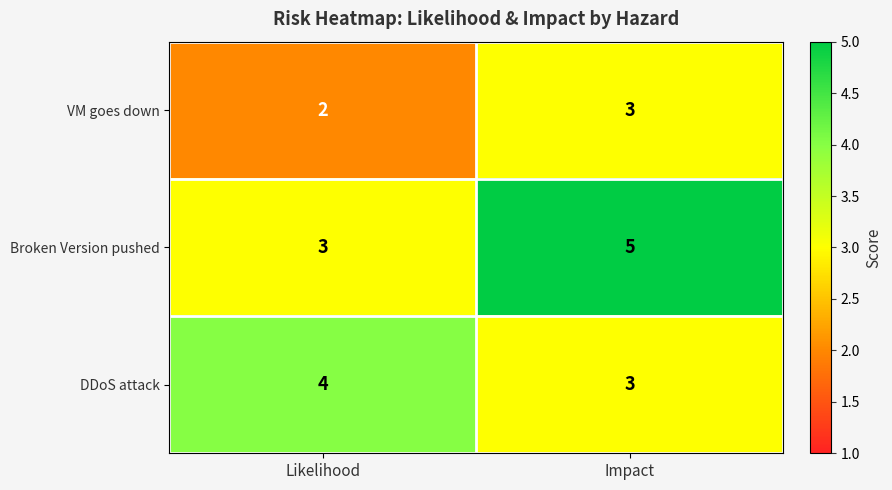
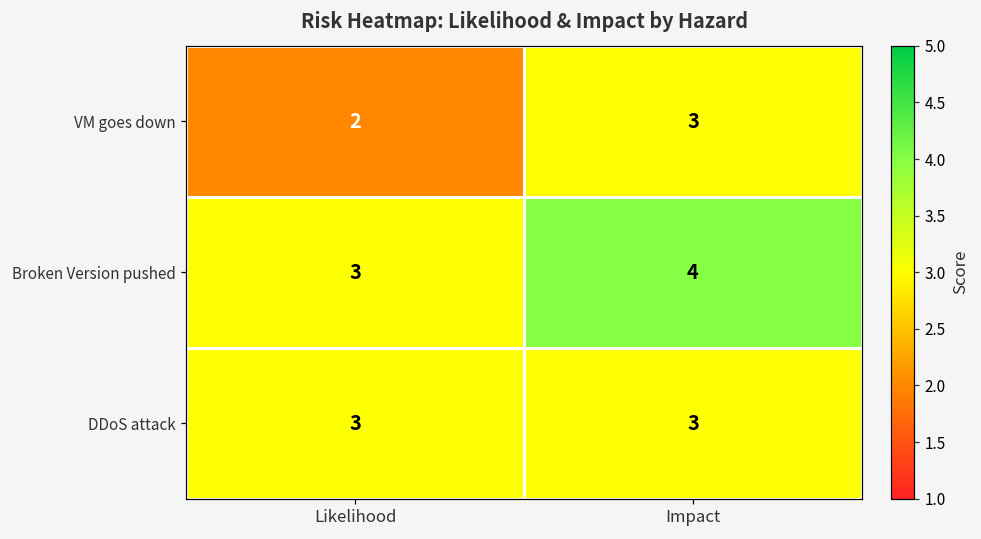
  {
    "VM goes down": {
      "Likelihood": 2,
      "Impact": 3
    },
    "Broken Version pushed": {
      "Likelihood": 3,
-     "Impact": 5
+     "Impact": 4
    },
    "DDoS attack": {
-     "Likelihood": 4,
+     "Likelihood": 3,
      "Impact": 3
    }
  }
